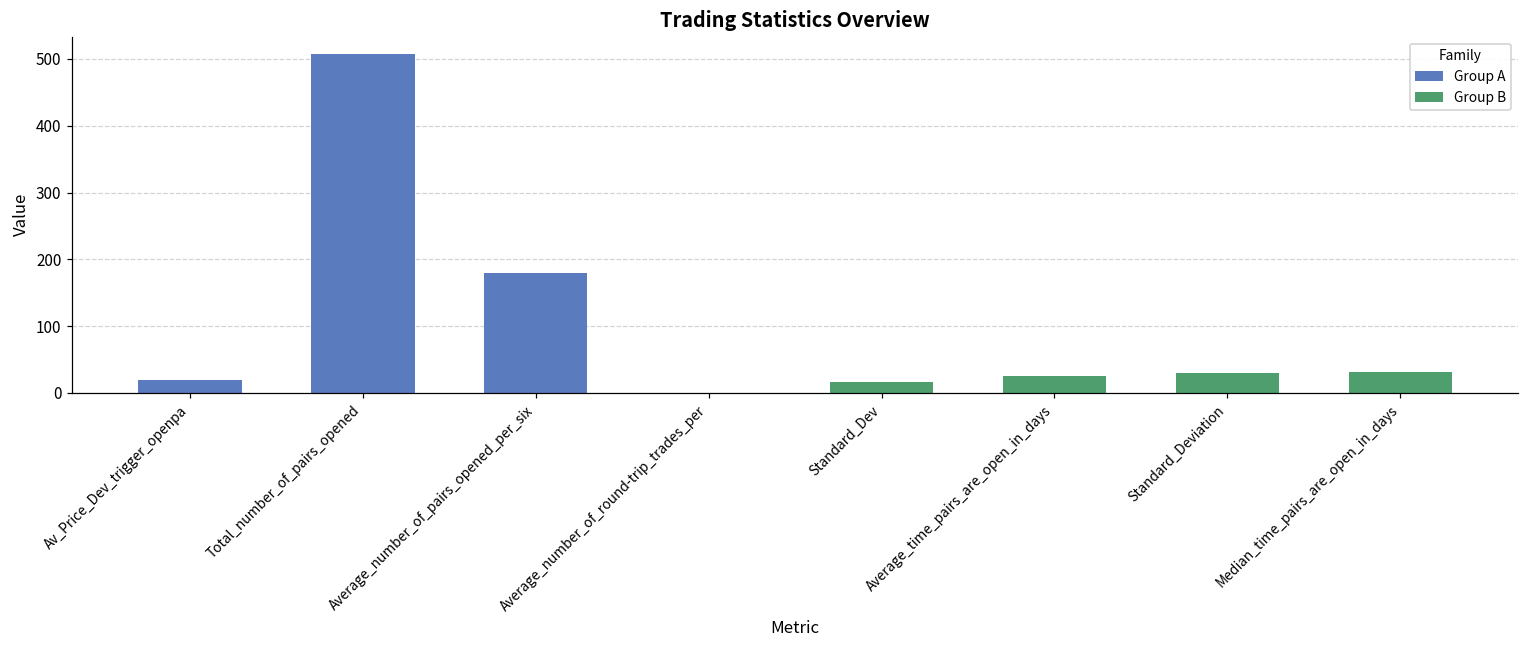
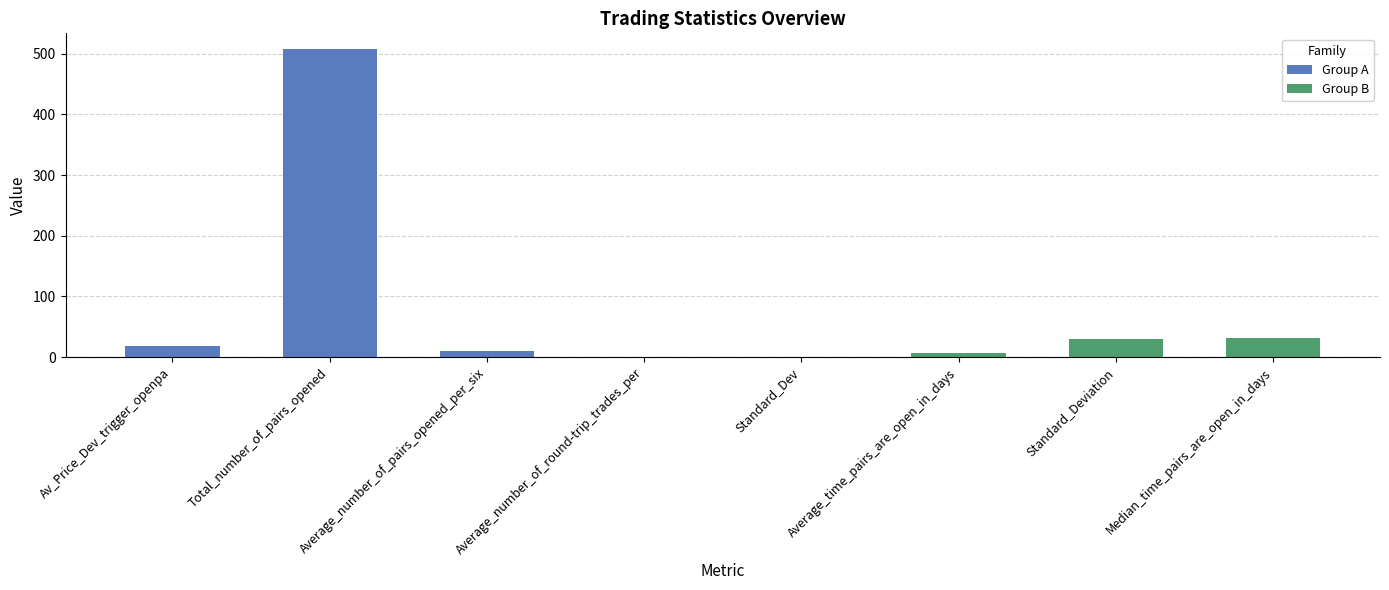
  {
    "Group A": {
      "Av_Price_Dev_trigger_openpa": 20,
      "Total_number_of_pairs_opened": 510,
-     "Average_number_of_pairs_opened_per_six": 180
+     "Average_number_of_pairs_opened_per_six": 10
    },
    "Group B": {
-     "Standard_Dev": 20,
-     "Average_time_pairs_are_open_in_days": 30,
+     "Standard_Dev": 0,
+     "Average_time_pairs_are_open_in_days": 10,
      "Standard_Deviation": 30,
      "Median_time_pairs_are_open_in_days": 30
    }
  }
